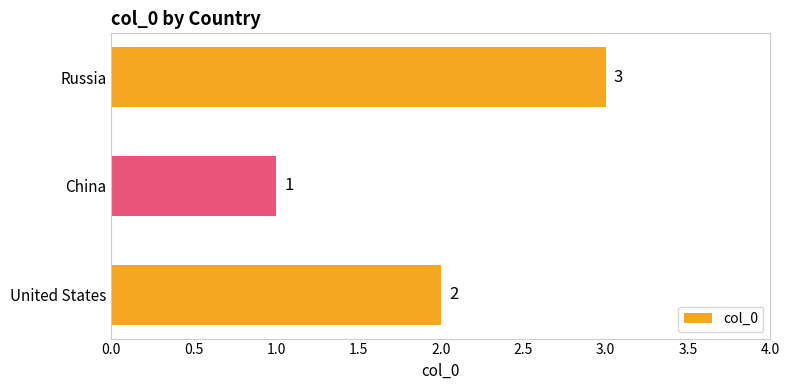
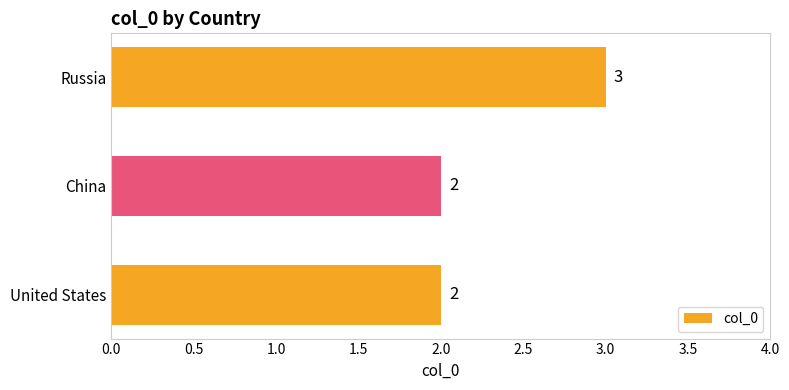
  {
    "Russia": 3,
-   "China": 1,
+   "China": 2,
    "United States": 2
  }
